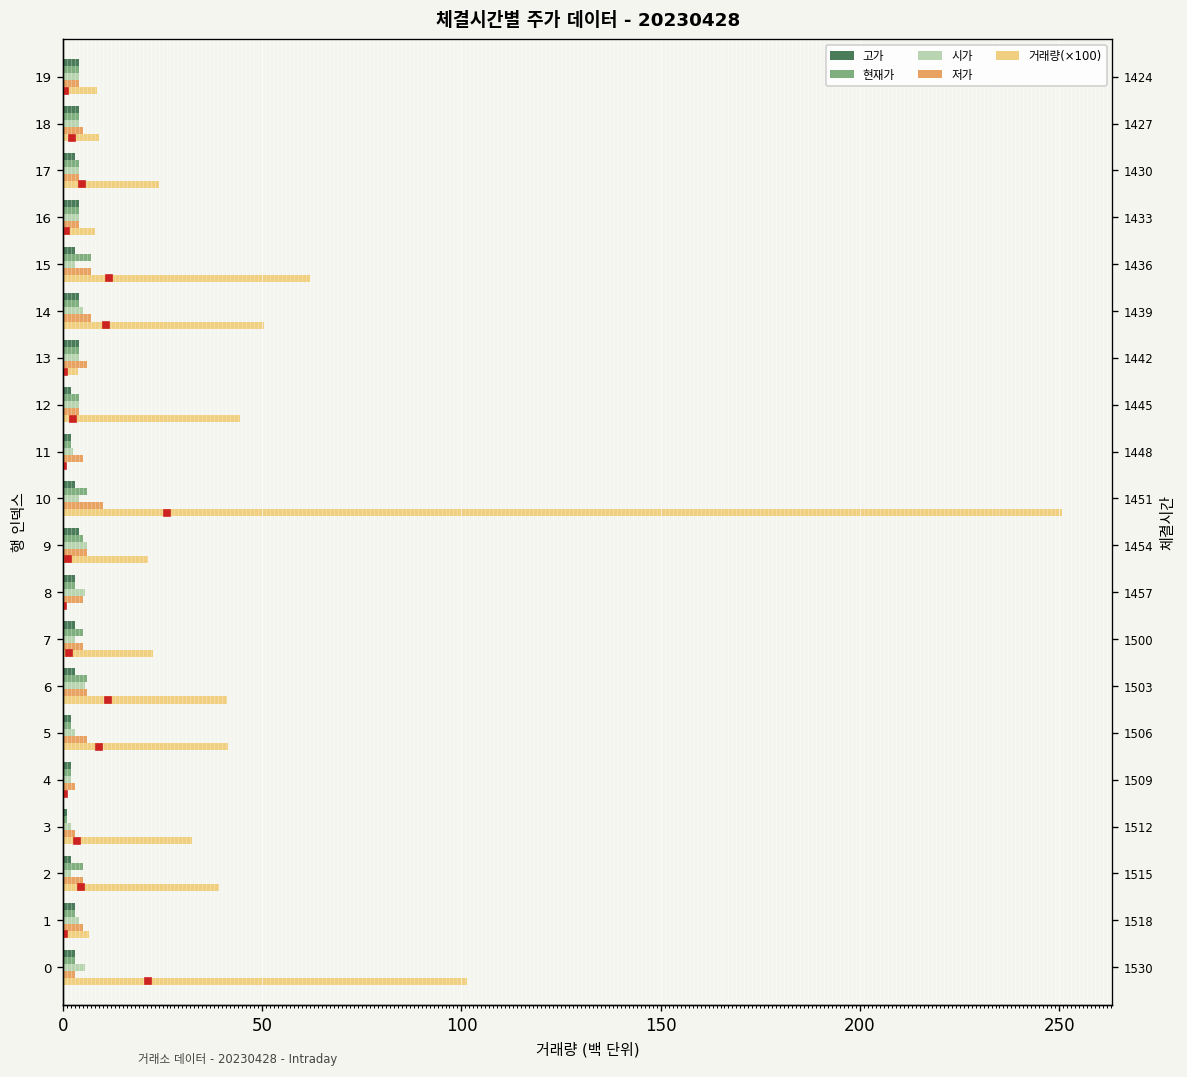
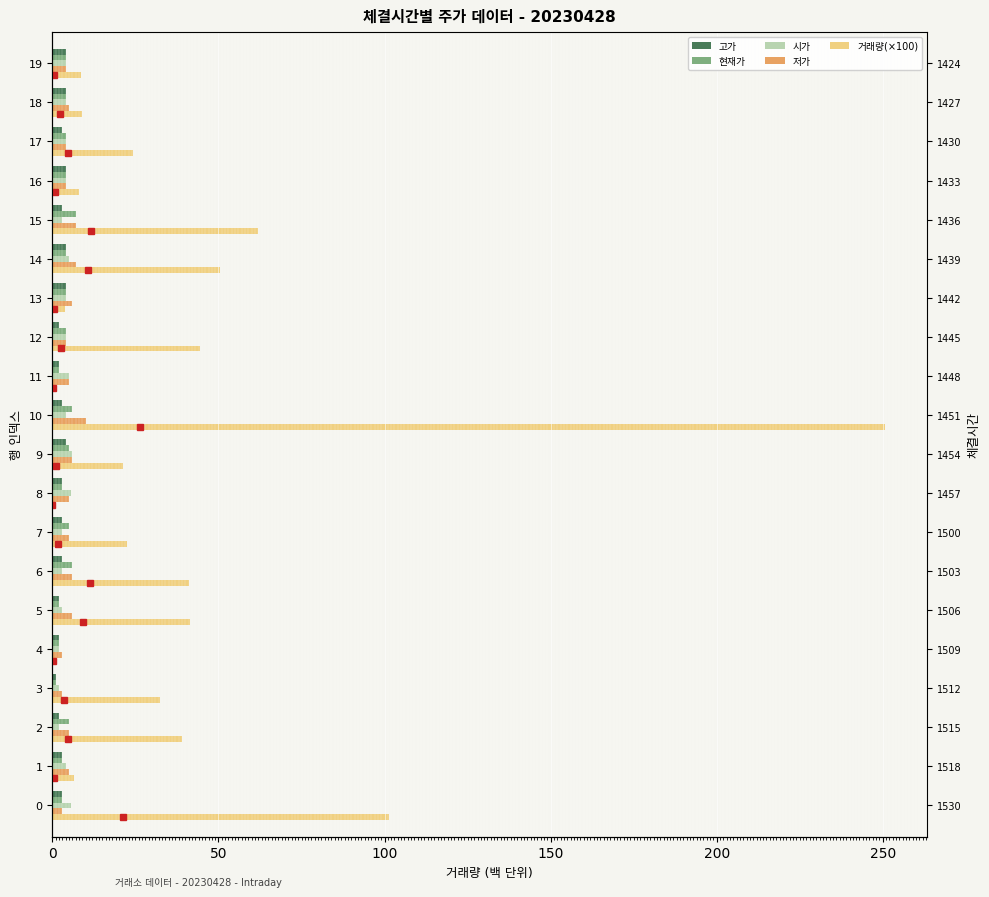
  {
    "시가": {
      "19": 4,
      "18": 4,
      "17": 4,
      "16": 4,
      "15": 3,
      "14": 5,
      "13": 4,
      "12": 4,
-     "11": 3,
+     "11": 5,
      "10": 4,
      "9": 6,
      "8": 6,
      "7": 3,
-     "6": 6,
+     "6": 3,
      "5": 3,
      "4": 2,
      "3": 2,
      "2": 2,
      "1": 4,
      "0": 6
    }
  }
